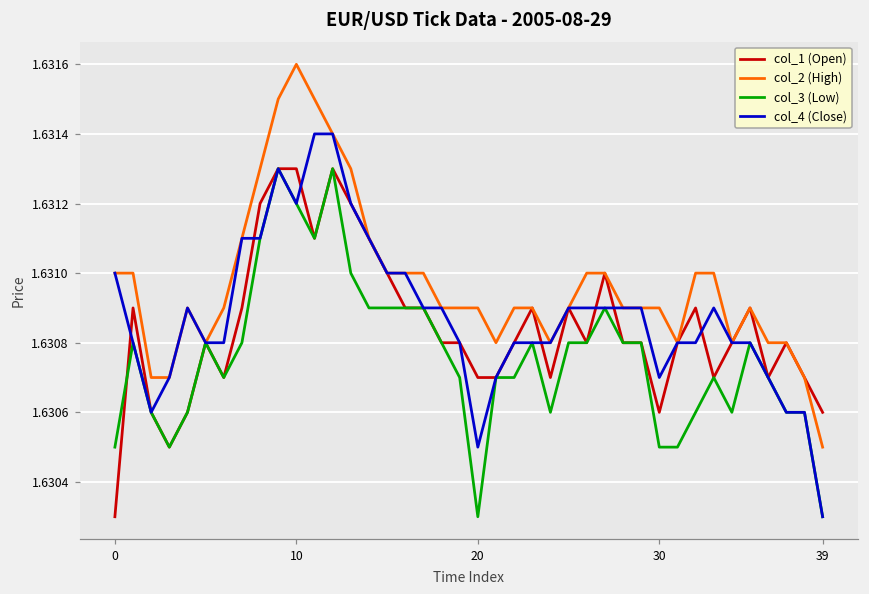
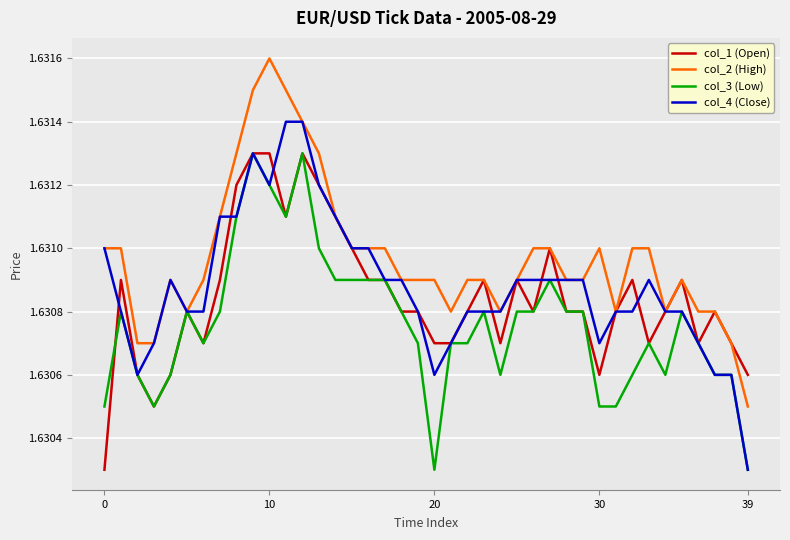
  {
    "col_1 (Open)": {
      "0": 1.6303,
      "10": 1.6313,
      "20": 1.6307,
      "30": 1.6306,
      "39": 1.6306
    },
    "col_2 (High)": {
      "10": 1.6316,
      "20": 1.6309,
-     "30": 1.6309,
+     "30": 1.6310,
      "39": 1.6305
    },
    "col_3 (Low)": {
      "0": 1.6305,
      "20": 1.6303,
      "30": 1.6305
    },
    "col_4 (Close)": {
-     "20": 1.6305,
+     "20": 1.6306,
      "30": 1.6307
    }
  }
